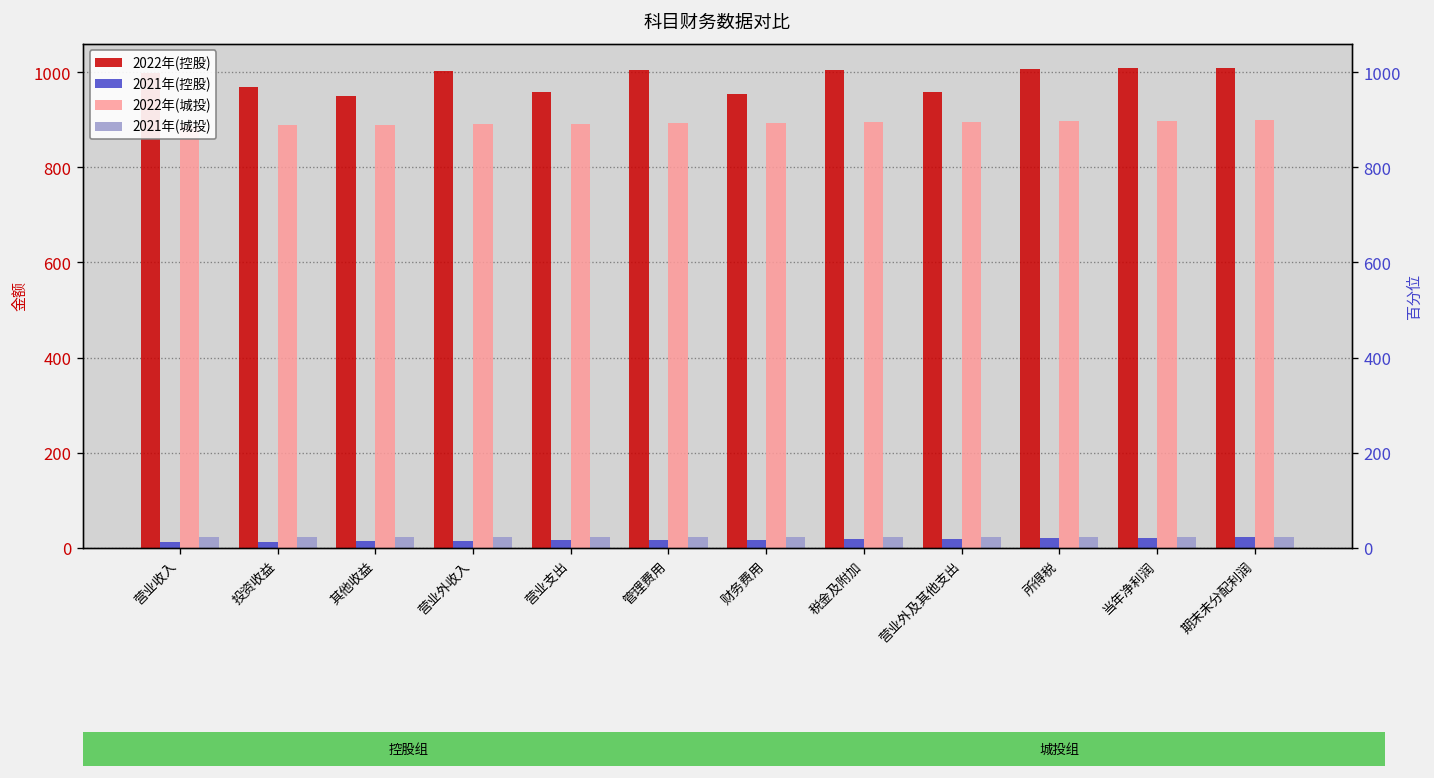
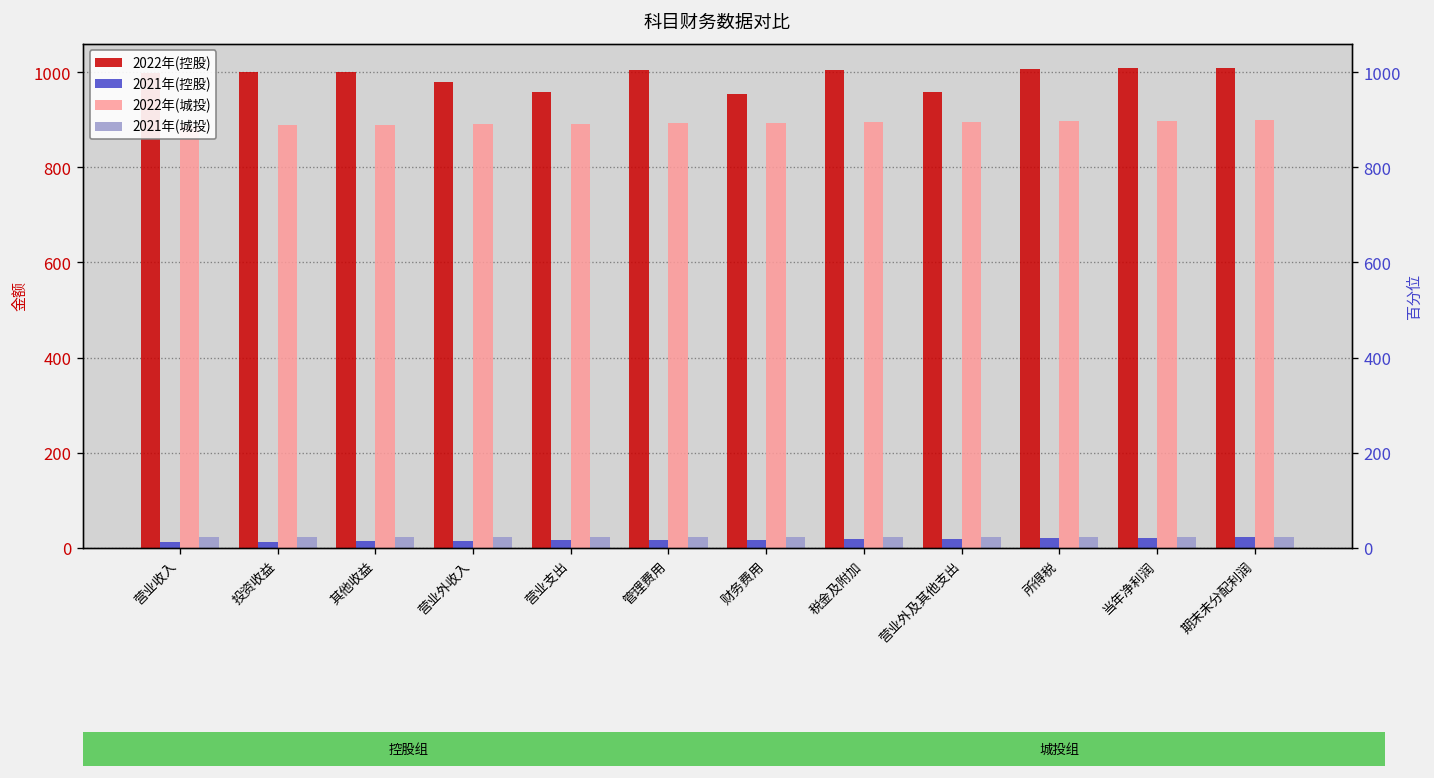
  {
    "2022年(控股)": {
-     "投资收益": 970,
-     "其他收益": 950,
-     "营业外收入": 1000,
+     "投资收益": 1000,
+     "其他收益": 1000,
+     "营业外收入": 980,
      "营业支出": 960,
      "管理费用": 1000,
      "财务费用": 960,
      "税金及附加": 1010,
      "营业外及其他支出": 960,
      "所得税": 1010,
      "当年净利润": 1010,
      "期末未分配利润": 1010
    },
    "2021年(控股)": {
      "营业收入": 10,
      "投资收益": 10,
      "其他收益": 10,
      "营业外收入": 10,
      "营业支出": 20,
      "管理费用": 20,
      "财务费用": 20,
      "税金及附加": 20,
      "营业外及其他支出": 20,
      "所得税": 20,
      "当年净利润": 20,
      "期末未分配利润": 20
    },
    "2022年(城投)": {
      "投资收益": 890,
      "其他收益": 890,
      "营业外收入": 890,
      "营业支出": 890,
      "管理费用": 890,
      "财务费用": 890,
      "税金及附加": 900,
      "营业外及其他支出": 900,
      "所得税": 900,
      "当年净利润": 900,
      "期末未分配利润": 900
    },
    "2021年(城投)": {
      "营业收入": 20,
      "投资收益": 20,
      "其他收益": 20,
      "营业外收入": 20,
      "营业支出": 20,
      "管理费用": 20,
      "财务费用": 20,
      "税金及附加": 20,
      "营业外及其他支出": 20,
      "所得税": 20,
      "当年净利润": 20,
      "期末未分配利润": 20
    }
  }
